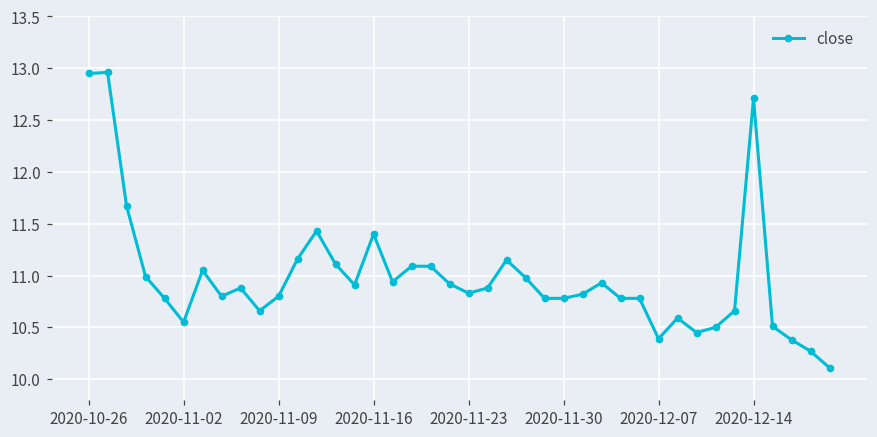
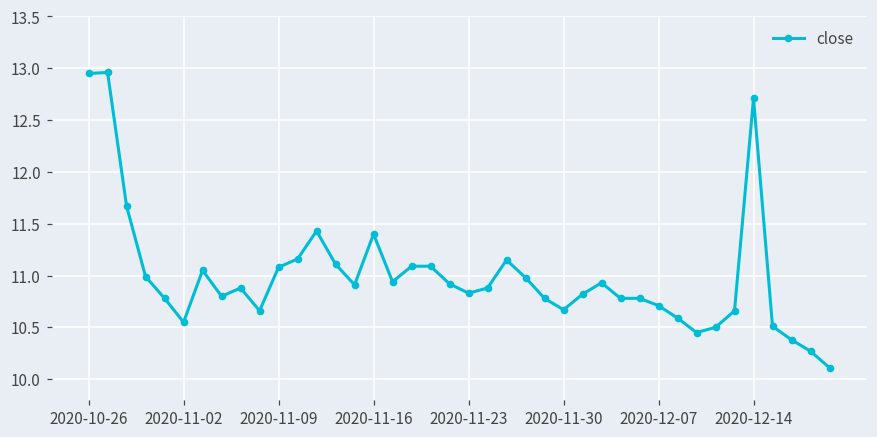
  {
    "2020-10-26": 13.0,
    "2020-11-02": 10.6,
-   "2020-11-09": 10.8,
+   "2020-11-09": 11.1,
    "2020-11-16": 11.4,
    "2020-11-23": 10.8,
-   "2020-11-30": 10.8,
-   "2020-12-07": 10.4,
+   "2020-11-30": 10.7,
+   "2020-12-07": 10.7,
    "2020-12-14": 12.7
  }
